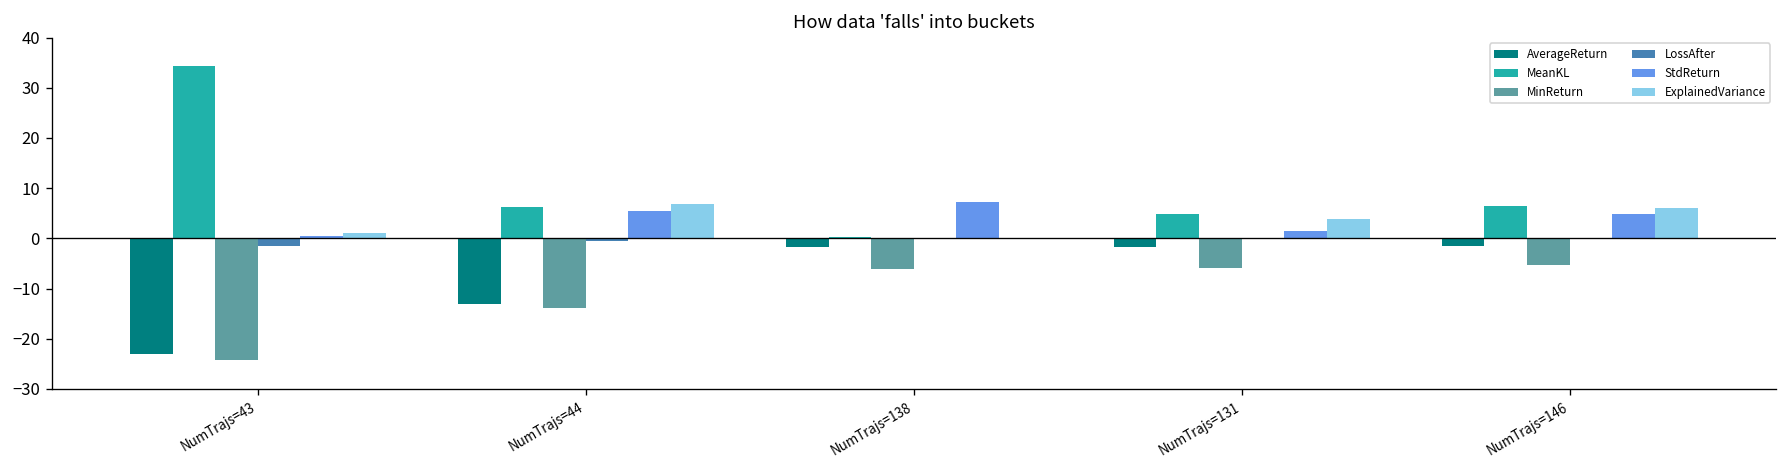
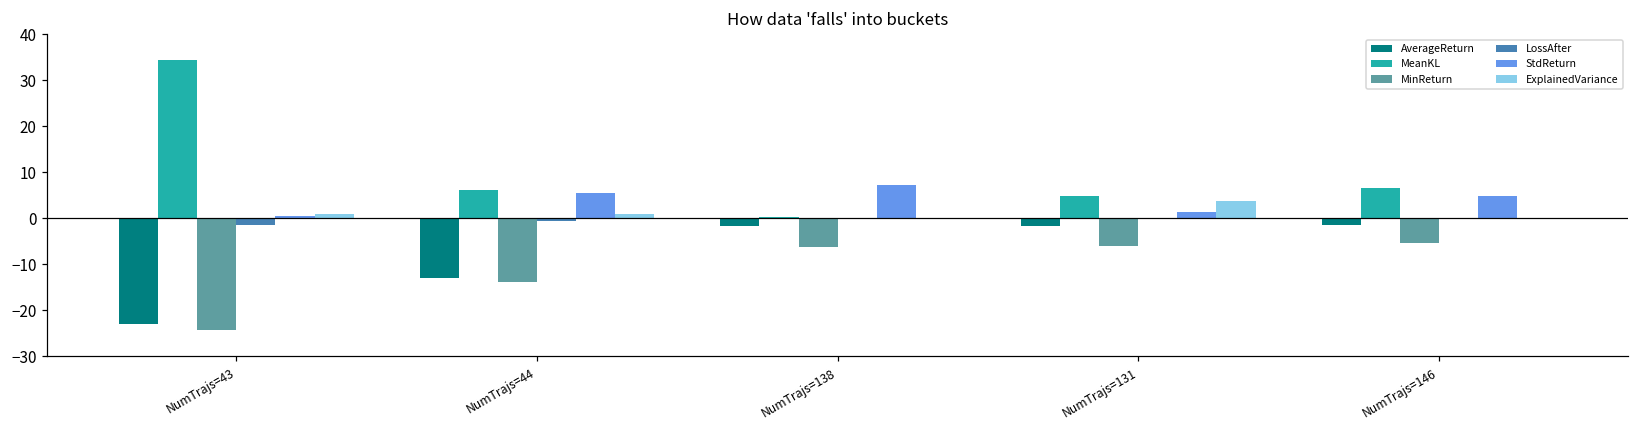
  {
    "AverageReturn": {
      "NumTrajs=43": -23,
      "NumTrajs=44": -13,
      "NumTrajs=138": -2,
      "NumTrajs=131": -2,
      "NumTrajs=146": -1
    },
    "MeanKL": {
      "NumTrajs=43": 34,
      "NumTrajs=44": 6,
      "NumTrajs=131": 5,
      "NumTrajs=146": 7
    },
    "StdReturn": {
      "NumTrajs=44": 5,
      "NumTrajs=138": 7,
      "NumTrajs=131": 1,
      "NumTrajs=146": 5
    },
    "ExplainedVariance": {
      "NumTrajs=43": 1,
-     "NumTrajs=44": 7,
+     "NumTrajs=44": 1,
      "NumTrajs=131": 4,
-     "NumTrajs=146": 6
+     "NumTrajs=146": 0
    }
  }
